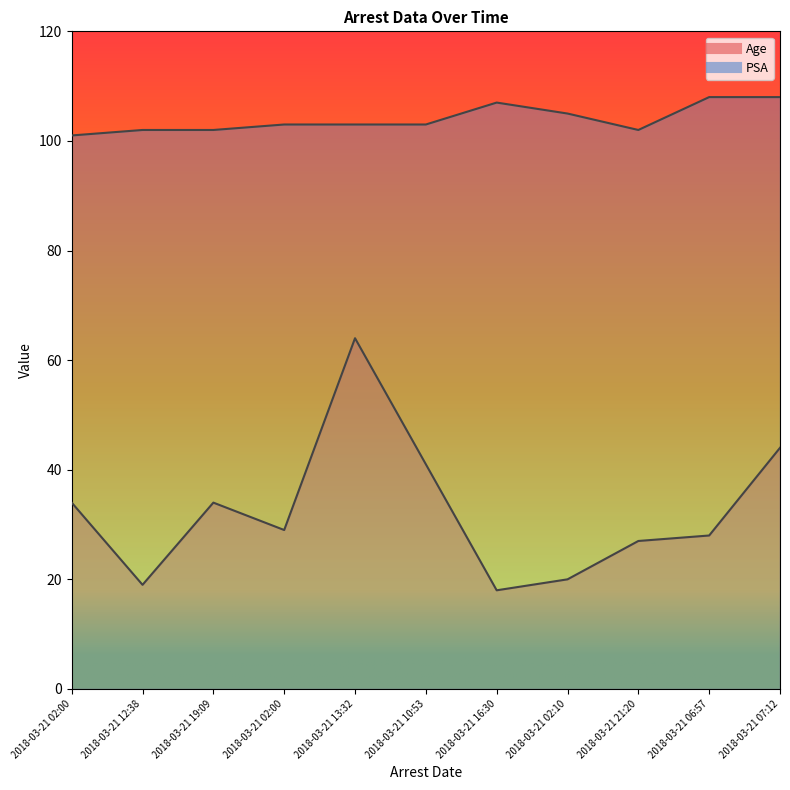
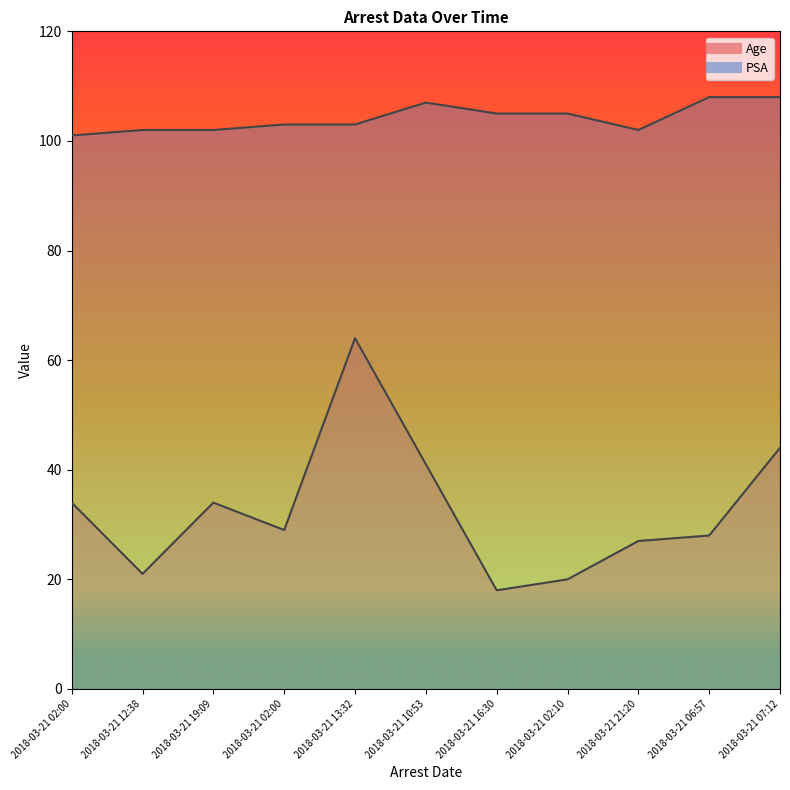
  {
    "Age": {
-     "2018-03-21 12:38": 19,
+     "2018-03-21 12:38": 21,
      "2018-03-21 19:09": 34,
      "2018-03-21 13:32": 64,
      "2018-03-21 10:53": 41,
      "2018-03-21 16:30": 18,
      "2018-03-21 02:10": 20,
      "2018-03-21 21:20": 27,
      "2018-03-21 06:57": 28,
      "2018-03-21 07:12": 44
    },
    "PSA": {
      "2018-03-21 12:38": 102,
      "2018-03-21 19:09": 102,
      "2018-03-21 13:32": 103,
-     "2018-03-21 10:53": 103,
-     "2018-03-21 16:30": 107,
+     "2018-03-21 10:53": 107,
+     "2018-03-21 16:30": 105,
      "2018-03-21 02:10": 105,
      "2018-03-21 21:20": 102,
      "2018-03-21 06:57": 108,
      "2018-03-21 07:12": 108
    }
  }
